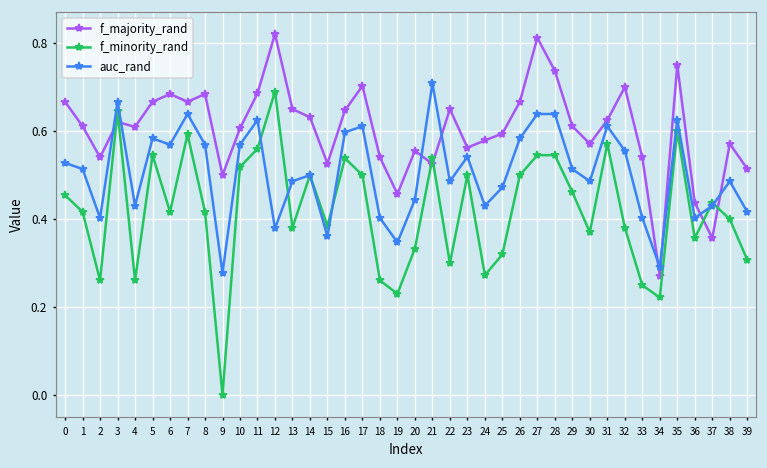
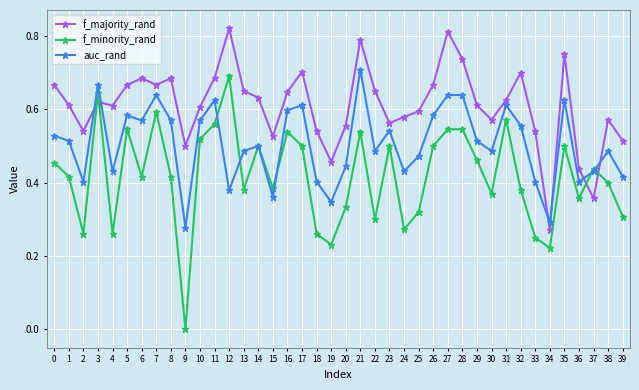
  {
    "f_majority_rand": {
      "0": 0.67,
      "1": 0.61,
      "2": 0.54,
      "3": 0.62,
      "4": 0.61,
      "5": 0.67,
      "6": 0.68,
      "7": 0.67,
      "8": 0.68,
      "9": 0.50,
      "10": 0.61,
      "11": 0.69,
      "12": 0.82,
      "13": 0.65,
      "14": 0.63,
      "15": 0.53,
      "16": 0.65,
      "17": 0.70,
      "18": 0.54,
      "19": 0.46,
      "20": 0.56,
-     "21": 0.53,
+     "21": 0.79,
      "22": 0.65,
      "23": 0.56,
      "24": 0.58,
      "25": 0.59,
      "26": 0.67,
      "27": 0.81,
      "28": 0.74,
      "29": 0.61,
      "30": 0.57,
      "31": 0.63,
      "32": 0.70,
      "33": 0.54,
      "34": 0.27,
      "35": 0.75,
      "36": 0.44,
      "37": 0.36,
      "38": 0.57,
      "39": 0.51
    },
    "f_minority_rand": {
      "0": 0.45,
      "1": 0.42,
      "2": 0.26,
      "3": 0.65,
      "4": 0.26,
      "5": 0.55,
      "6": 0.42,
      "7": 0.59,
      "8": 0.42,
      "9": 0.0,
      "10": 0.52,
      "11": 0.56,
      "12": 0.69,
      "13": 0.38,
      "15": 0.38,
      "16": 0.54,
      "17": 0.5,
      "18": 0.26,
      "19": 0.23,
      "20": 0.33,
      "21": 0.54,
      "22": 0.3,
      "23": 0.5,
      "24": 0.27,
      "25": 0.32,
      "26": 0.5,
      "27": 0.55,
      "28": 0.55,
      "29": 0.46,
      "30": 0.37,
      "31": 0.57,
      "32": 0.38,
      "33": 0.25,
      "34": 0.22,
-     "35": 0.6,
+     "35": 0.5,
      "36": 0.36,
      "37": 0.44,
      "38": 0.4,
      "39": 0.31
    },
    "auc_rand": {
      "0": 0.53,
      "1": 0.51,
      "2": 0.40,
      "3": 0.67,
      "4": 0.43,
      "5": 0.58,
      "6": 0.57,
      "7": 0.64,
      "8": 0.57,
      "9": 0.28,
      "10": 0.57,
      "11": 0.62,
      "12": 0.38,
      "13": 0.49,
      "15": 0.36,
      "16": 0.60,
      "17": 0.61,
      "18": 0.40,
      "19": 0.35,
      "20": 0.44,
      "21": 0.71,
      "22": 0.49,
      "23": 0.54,
      "24": 0.43,
      "25": 0.47,
      "26": 0.58,
      "27": 0.64,
      "28": 0.64,
      "29": 0.51,
      "30": 0.49,
      "31": 0.61,
      "32": 0.56,
      "33": 0.40,
      "34": 0.29,
      "35": 0.63,
      "36": 0.40,
      "37": 0.43,
      "38": 0.49,
      "39": 0.42
    }
  }
